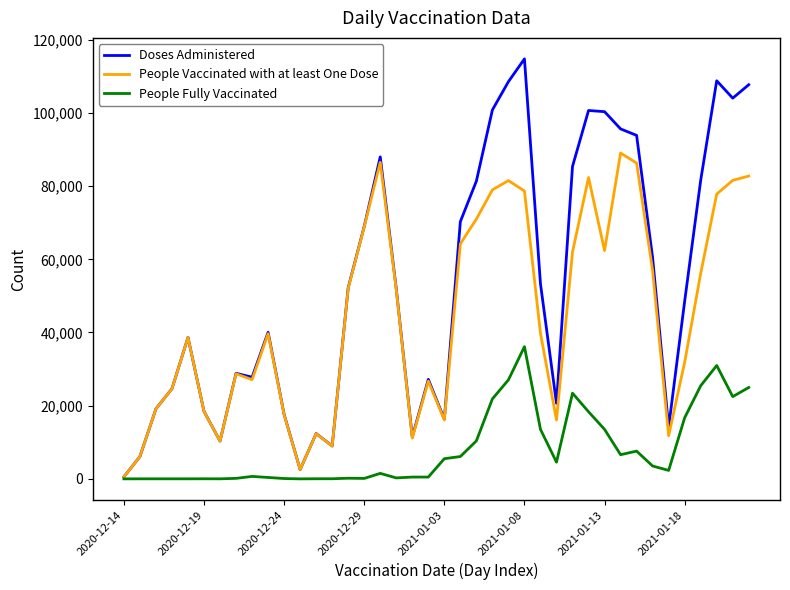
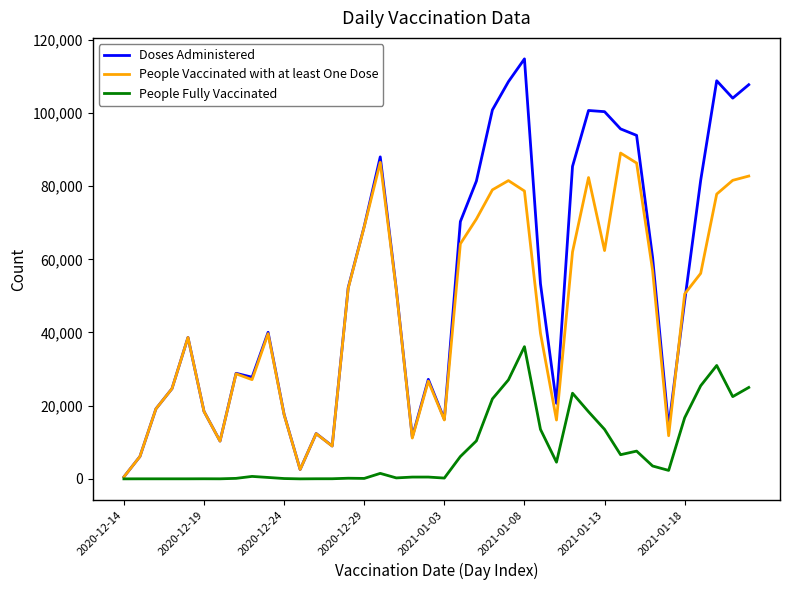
  {
    "Doses Administered": {
      "2021-01-08": "115,000",
      "2021-01-13": "100,000",
      "2021-01-18": "49,000"
    },
    "People Vaccinated with at least One Dose": {
      "2021-01-08": "79,000",
      "2021-01-13": "62,000",
-     "2021-01-18": "32,000"
+     "2021-01-18": "51,000"
    },
    "People Fully Vaccinated": {
      "2020-12-19": "0",
      "2020-12-24": "0",
      "2020-12-29": "0",
-     "2021-01-03": "6,000",
+     "2021-01-03": "0",
      "2021-01-08": "36,000",
      "2021-01-13": "14,000",
      "2021-01-18": "17,000"
    }
  }
